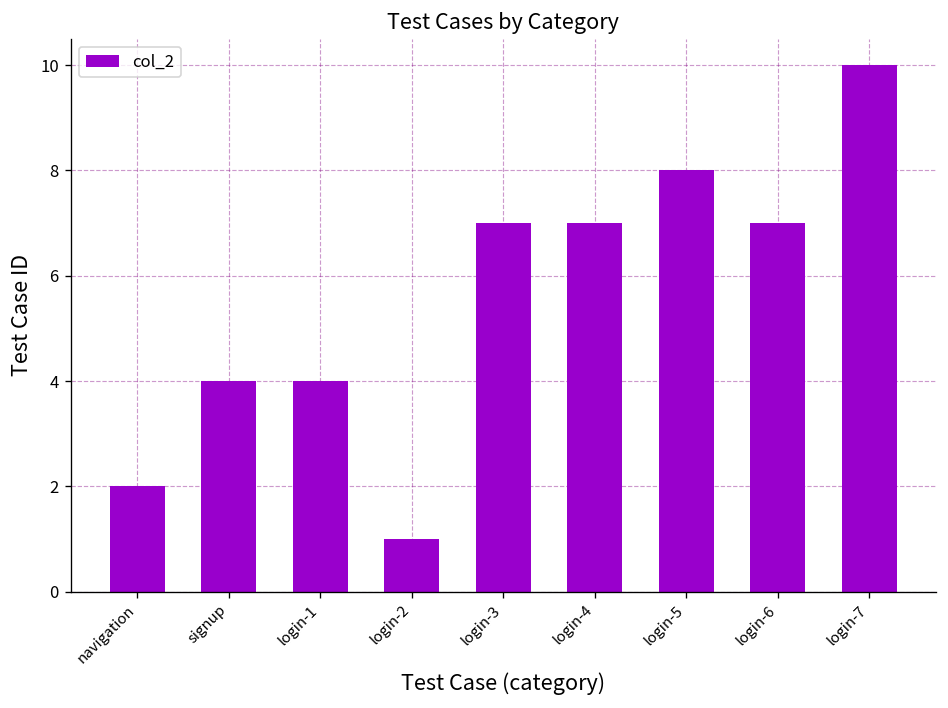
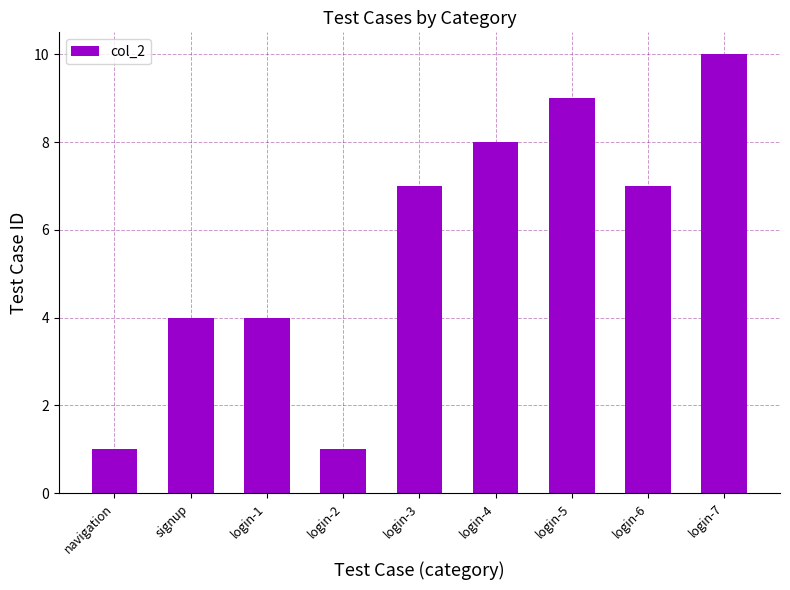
  {
-   "navigation": 2,
+   "navigation": 1,
    "signup": 4,
    "login-1": 4,
    "login-2": 1,
    "login-3": 7,
-   "login-4": 7,
-   "login-5": 8,
+   "login-4": 8,
+   "login-5": 9,
    "login-6": 7,
    "login-7": 10
  }
